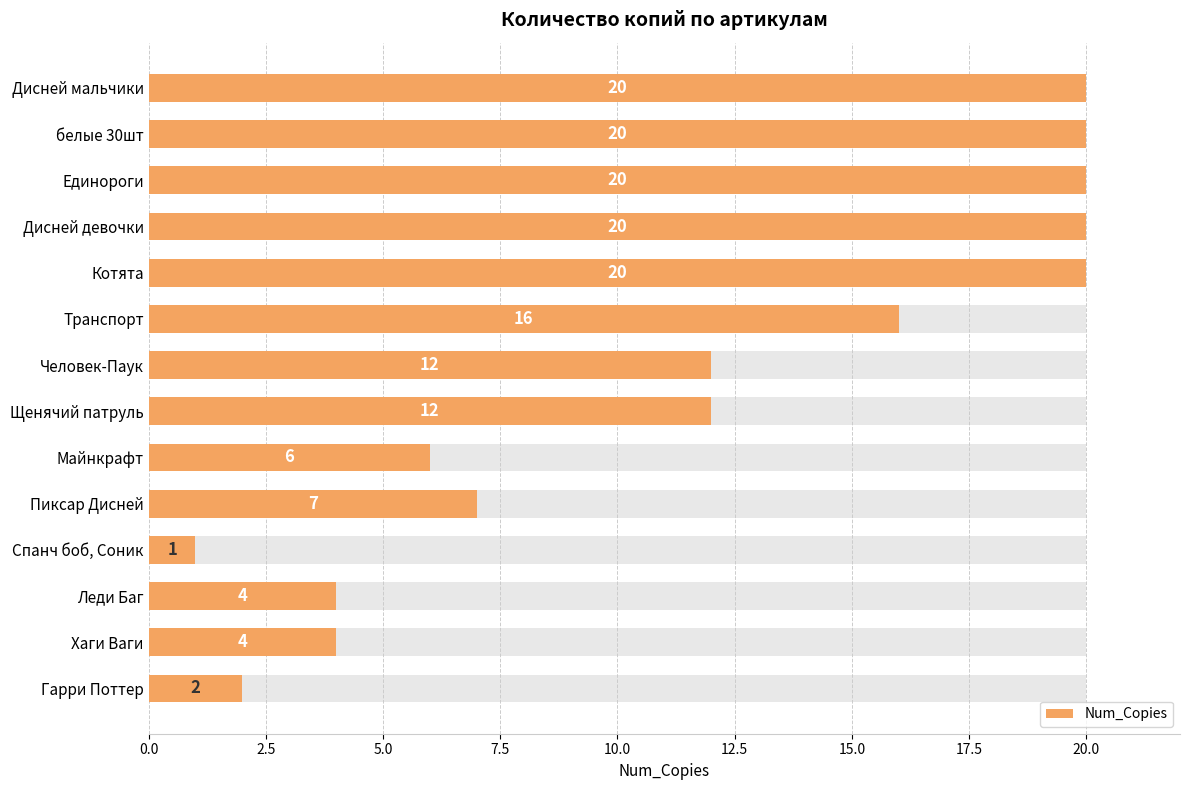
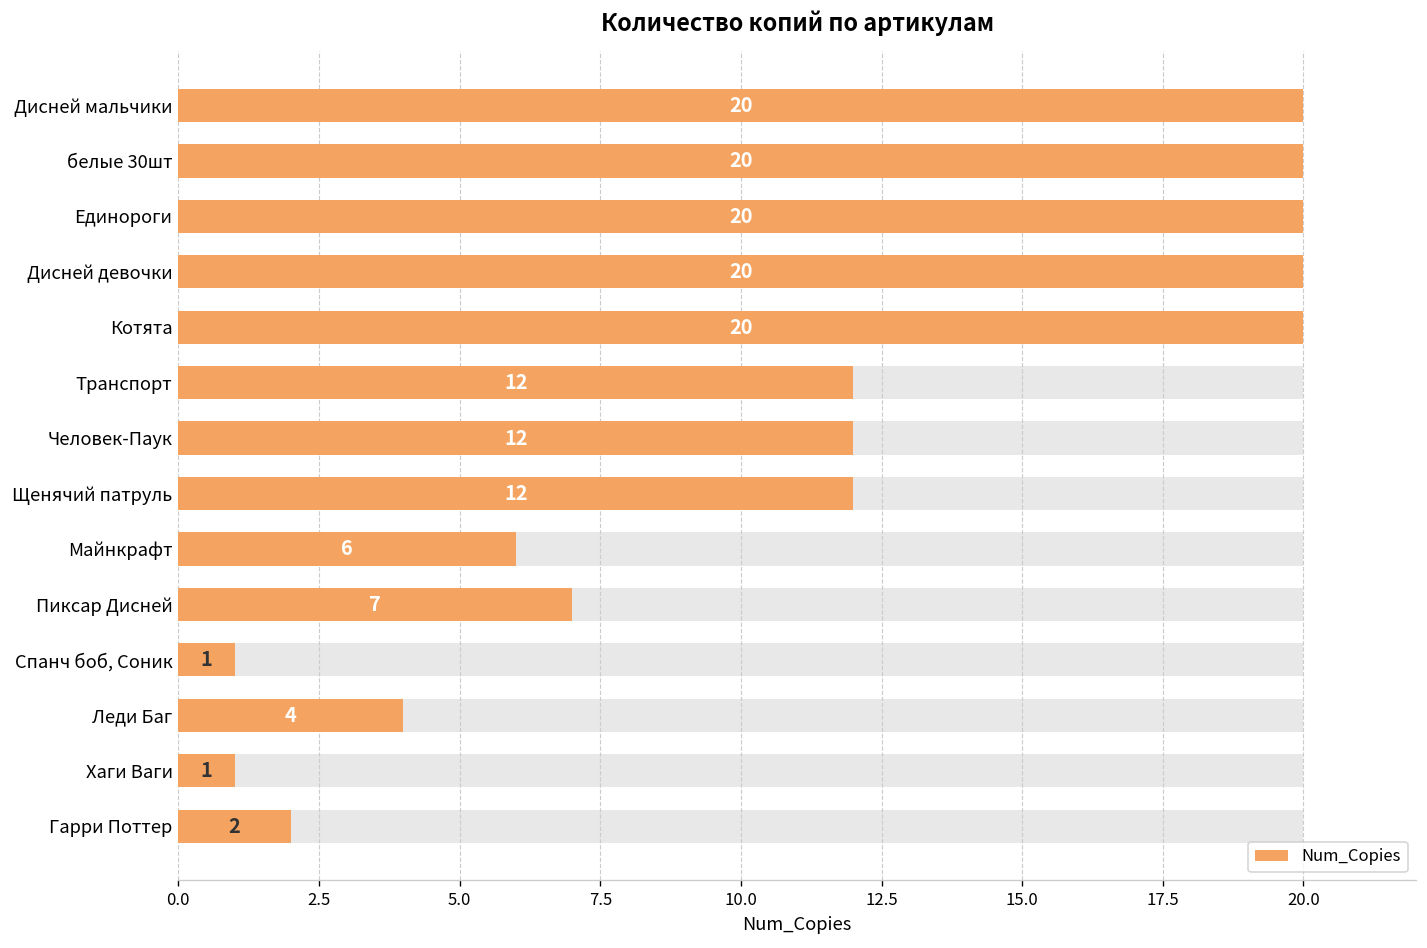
  {
    "Num_Copies": {
      "Дисней мальчики": 20,
      "белые 30шт": 20,
      "Единороги": 20,
      "Дисней девочки": 20,
      "Котята": 20,
-     "Транспорт": 16,
-     "Хаги Ваги": 4
+     "Транспорт": 12,
+     "Хаги Ваги": 1
    }
  }
